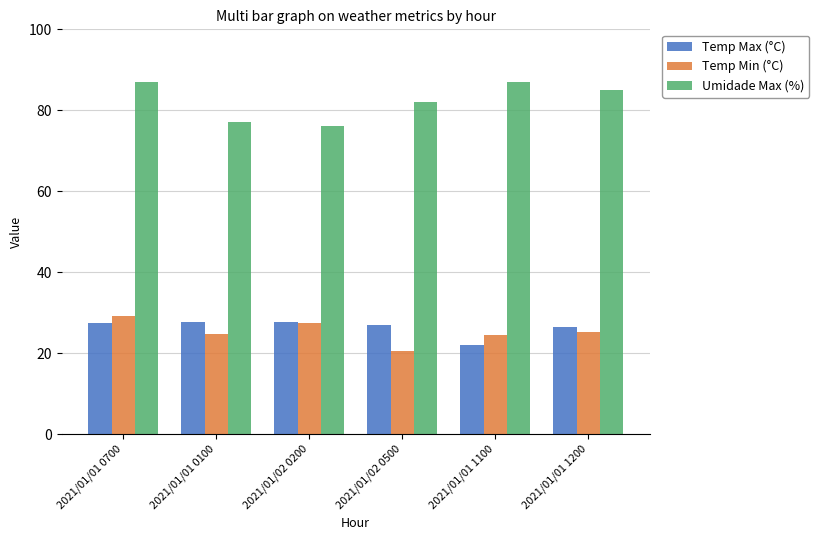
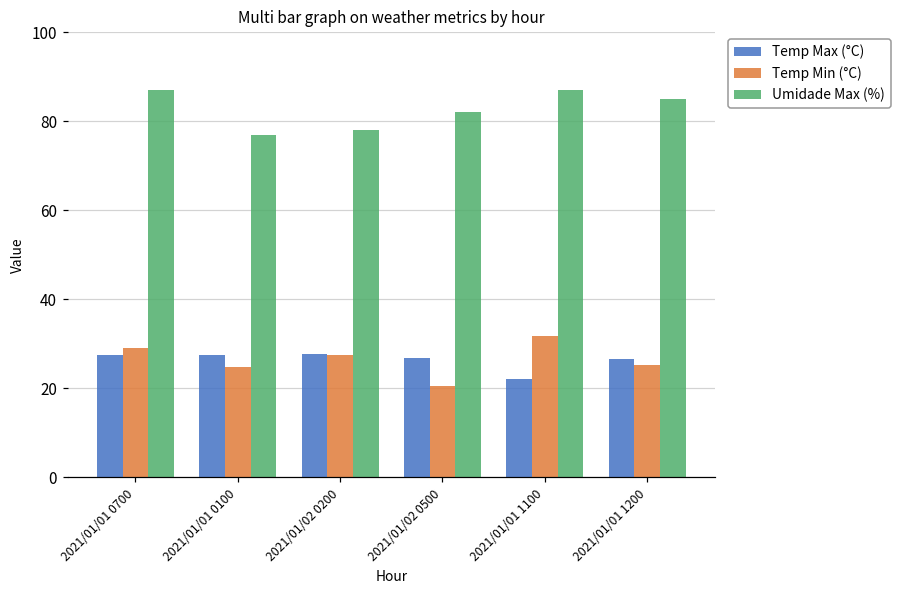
  {
    "Temp Max (°C)": {
      "2021/01/01 0700": 28,
      "2021/01/01 0100": 28,
      "2021/01/02 0200": 28,
      "2021/01/02 0500": 27,
      "2021/01/01 1100": 22,
      "2021/01/01 1200": 27
    },
    "Temp Min (°C)": {
      "2021/01/01 0700": 29,
      "2021/01/01 0100": 25,
      "2021/01/02 0200": 28,
      "2021/01/02 0500": 21,
-     "2021/01/01 1100": 24,
+     "2021/01/01 1100": 32,
      "2021/01/01 1200": 25
    },
    "Umidade Max (%)": {
      "2021/01/01 0700": 87,
      "2021/01/01 0100": 77,
-     "2021/01/02 0200": 76,
+     "2021/01/02 0200": 78,
      "2021/01/02 0500": 82,
      "2021/01/01 1100": 87,
      "2021/01/01 1200": 85
    }
  }
